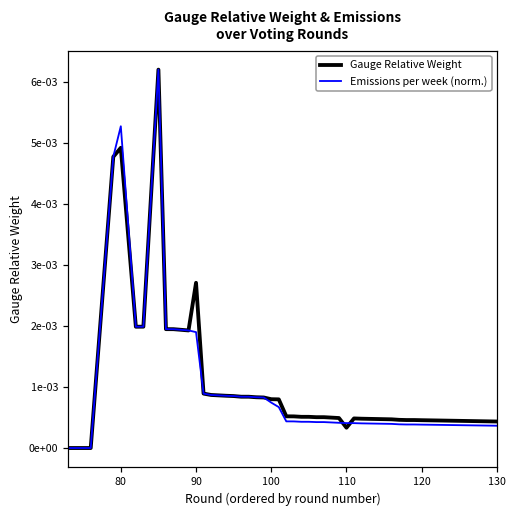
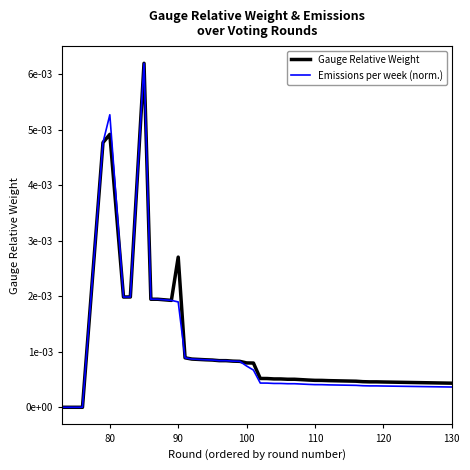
  {
    "Gauge Relative Weight": {
      "80": 0.0049,
      "90": 0.0027,
      "100": 0.0008,
-     "110": 0.0003,
+     "110": 0.0005,
      "120": 0.0005,
      "130": 0.0004
    },
    "Emissions per week (norm.)": {
      "80": 0.0053,
      "90": 0.0019,
      "100": 0.0007,
      "110": 0.0004,
      "120": 0.0004,
      "130": 0.0004
    }
  }
